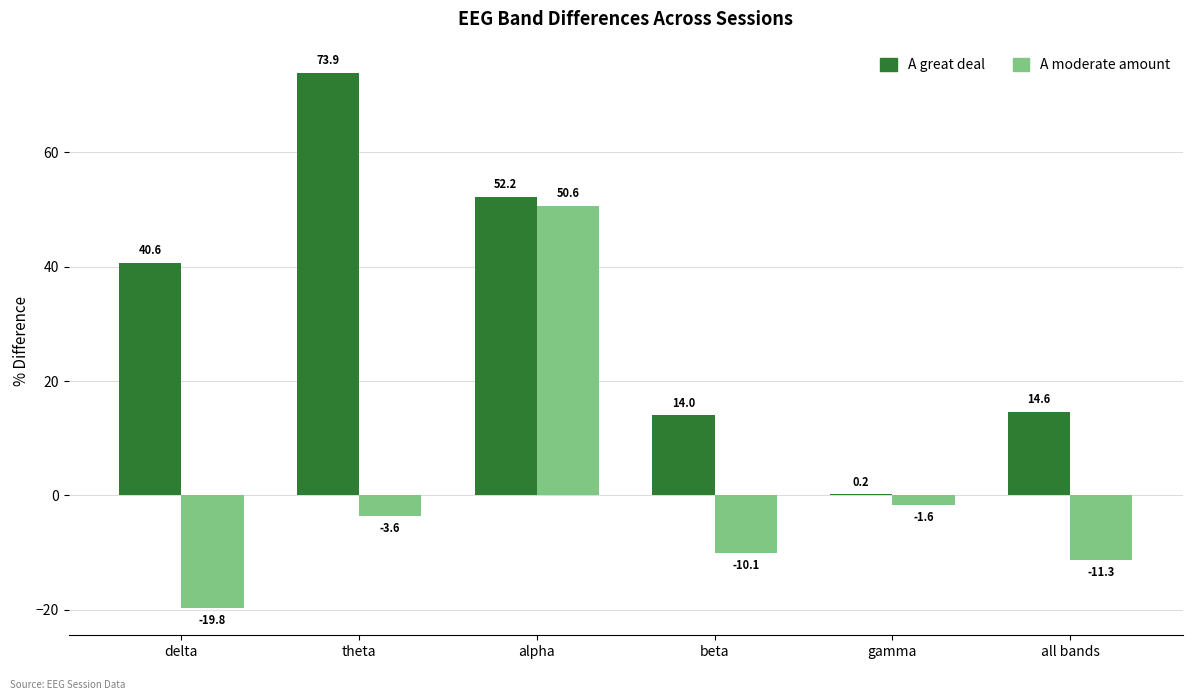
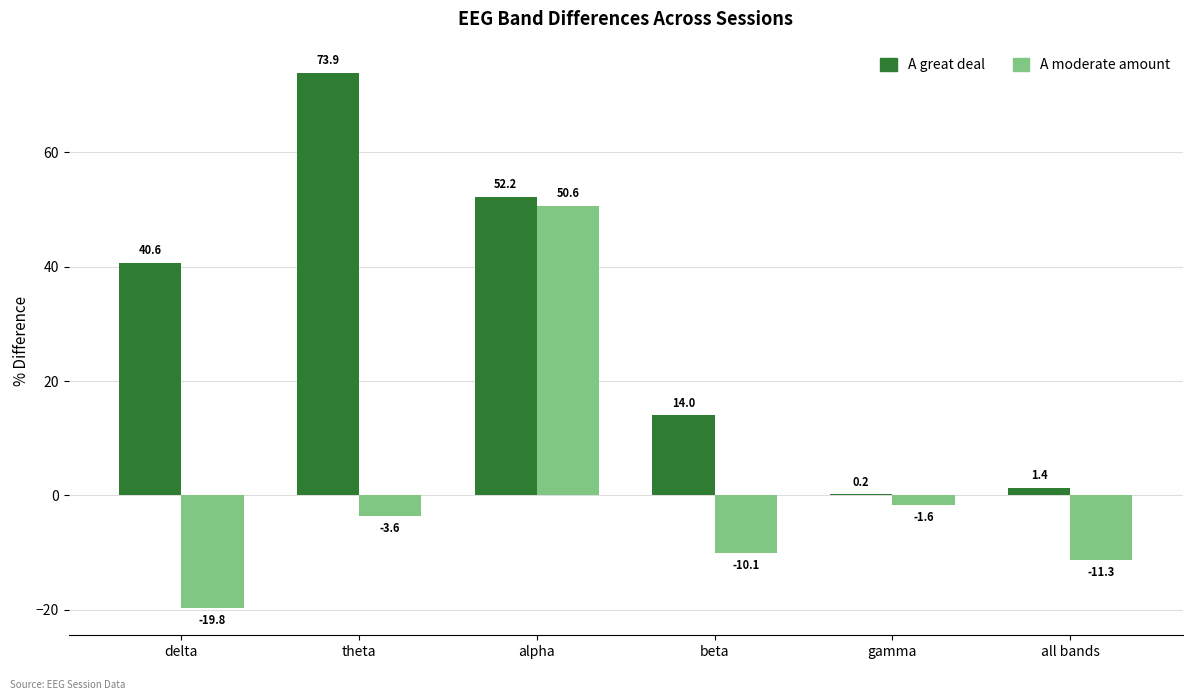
  {
    "A great deal": {
      "delta": 40.6,
      "theta": 73.9,
      "alpha": 52.2,
      "beta": 14.0,
      "gamma": 0.2,
-     "all bands": 14.6
+     "all bands": 1.4
    },
    "A moderate amount": {
      "delta": -19.8,
      "theta": -3.6,
      "alpha": 50.6,
      "beta": -10.1,
      "gamma": -1.6,
      "all bands": -11.3
    }
  }
